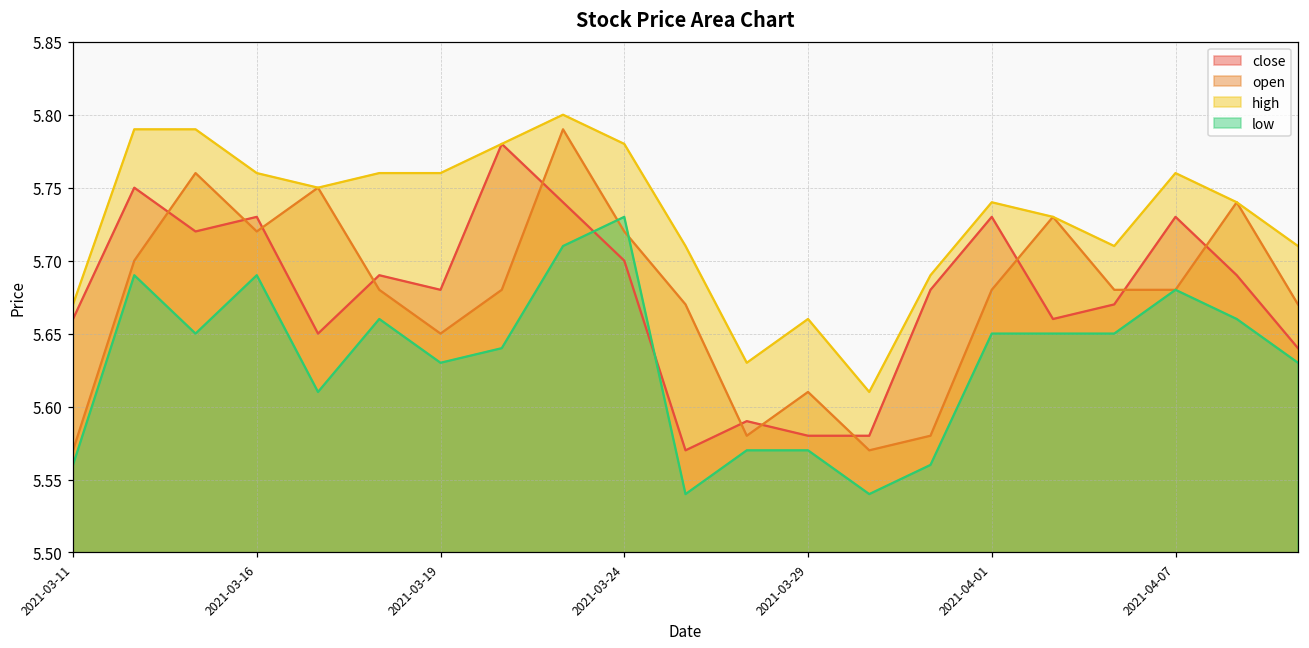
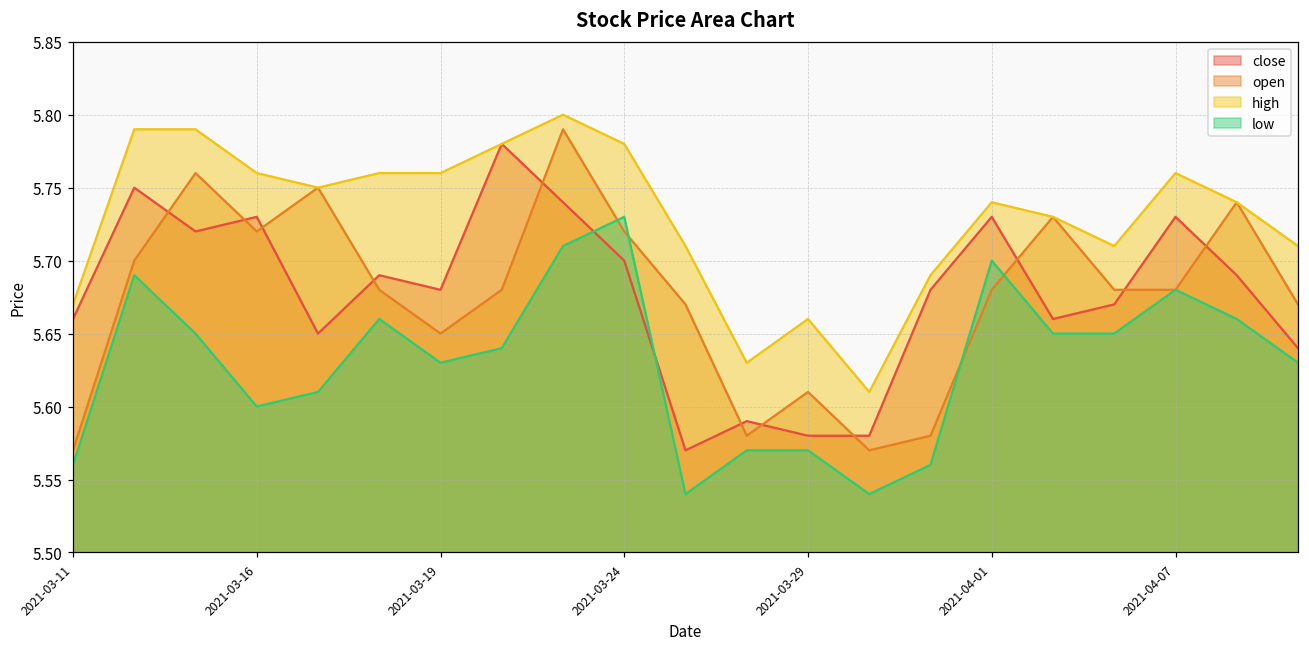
  {
    "low": {
      "2021-03-11": 5.56,
-     "2021-03-16": 5.69,
+     "2021-03-16": 5.60,
      "2021-03-19": 5.63,
      "2021-03-24": 5.73,
      "2021-03-29": 5.57,
-     "2021-04-01": 5.65
+     "2021-04-01": 5.70
    }
  }
